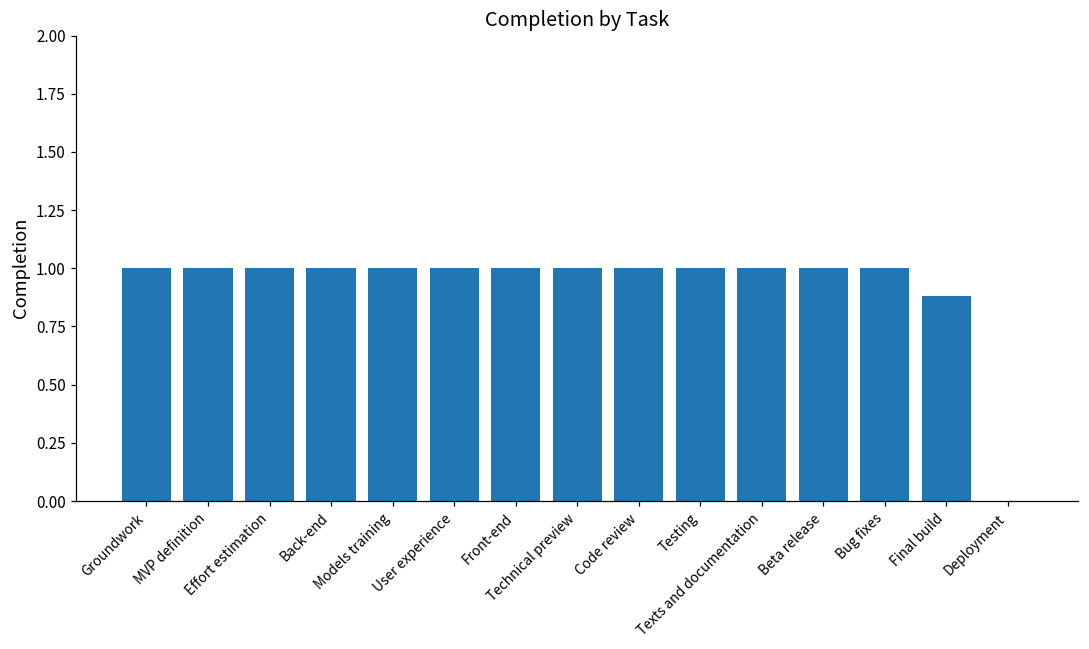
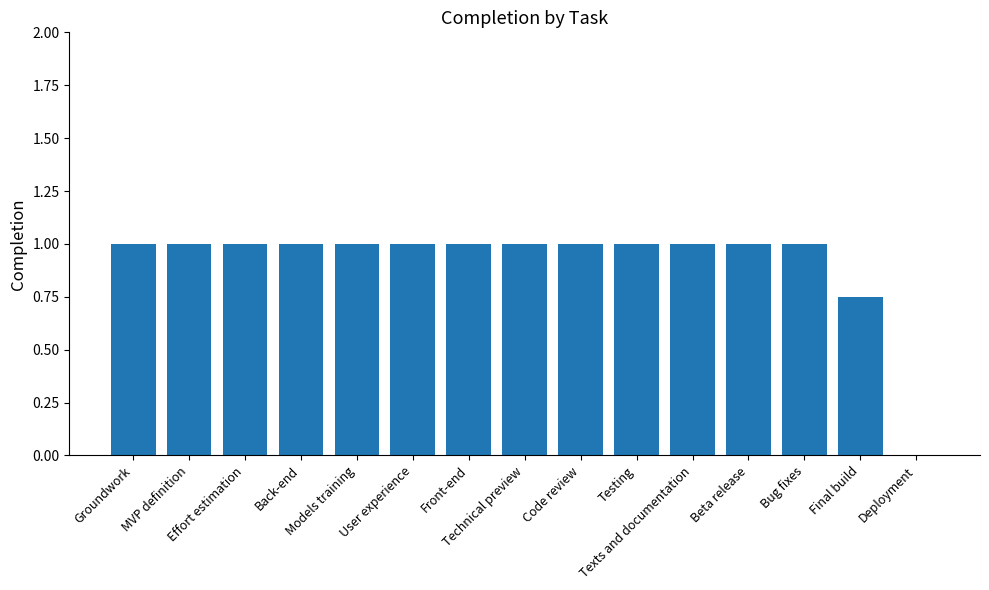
  {
    "Groundwork": 1.00,
    "MVP definition": 1.00,
    "Effort estimation": 1.00,
    "Back-end": 1.00,
    "Models training": 1.00,
    "User experience": 1.00,
    "Front-end": 1.00,
    "Technical preview": 1.00,
    "Code review": 1.00,
    "Testing": 1.00,
    "Texts and documentation": 1.00,
    "Beta release": 1.00,
    "Bug fixes": 1.00,
-   "Final build": 0.88,
+   "Final build": 0.75,
    "Deployment": 0.00
  }
